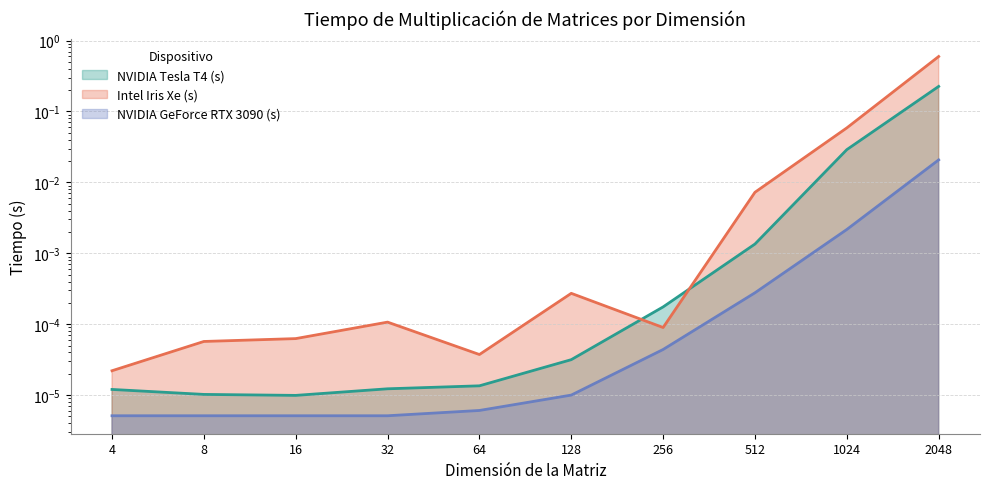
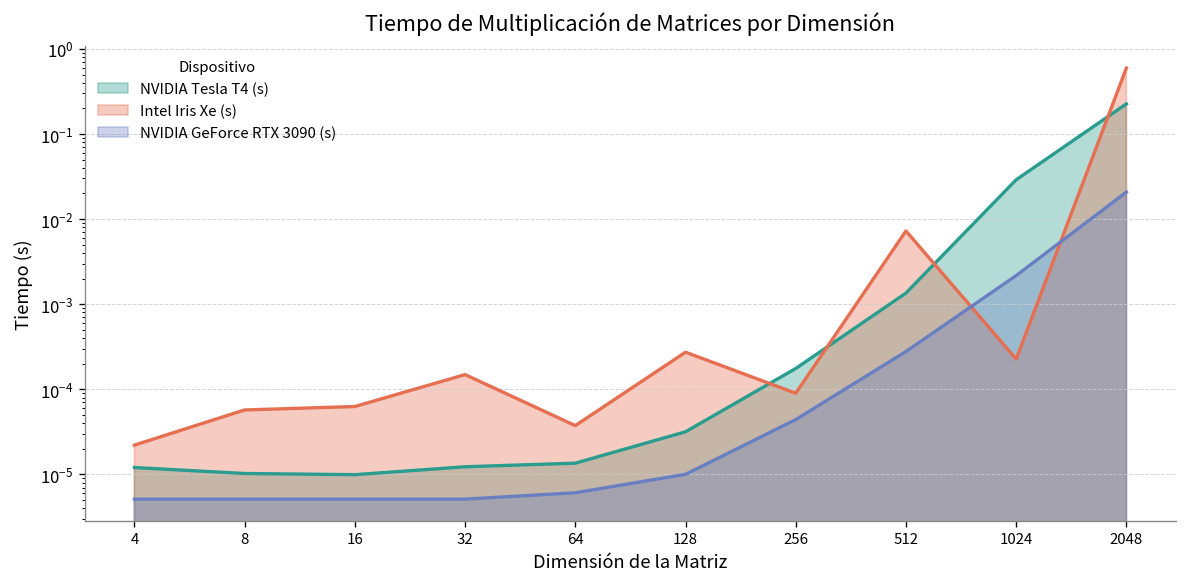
  {
    "Intel Iris Xe (s)": {
      "4": 0.000022,
      "8": 0.00006,
      "16": 0.00006,
-     "32": 0.00011,
+     "32": 0.00015,
      "64": 0.00004,
      "128": 0.00027,
      "256": 0.00009,
      "512": 0.007,
-     "1024": 0.06,
+     "1024": 0.00023,
      "2048": 0.6
    }
  }
